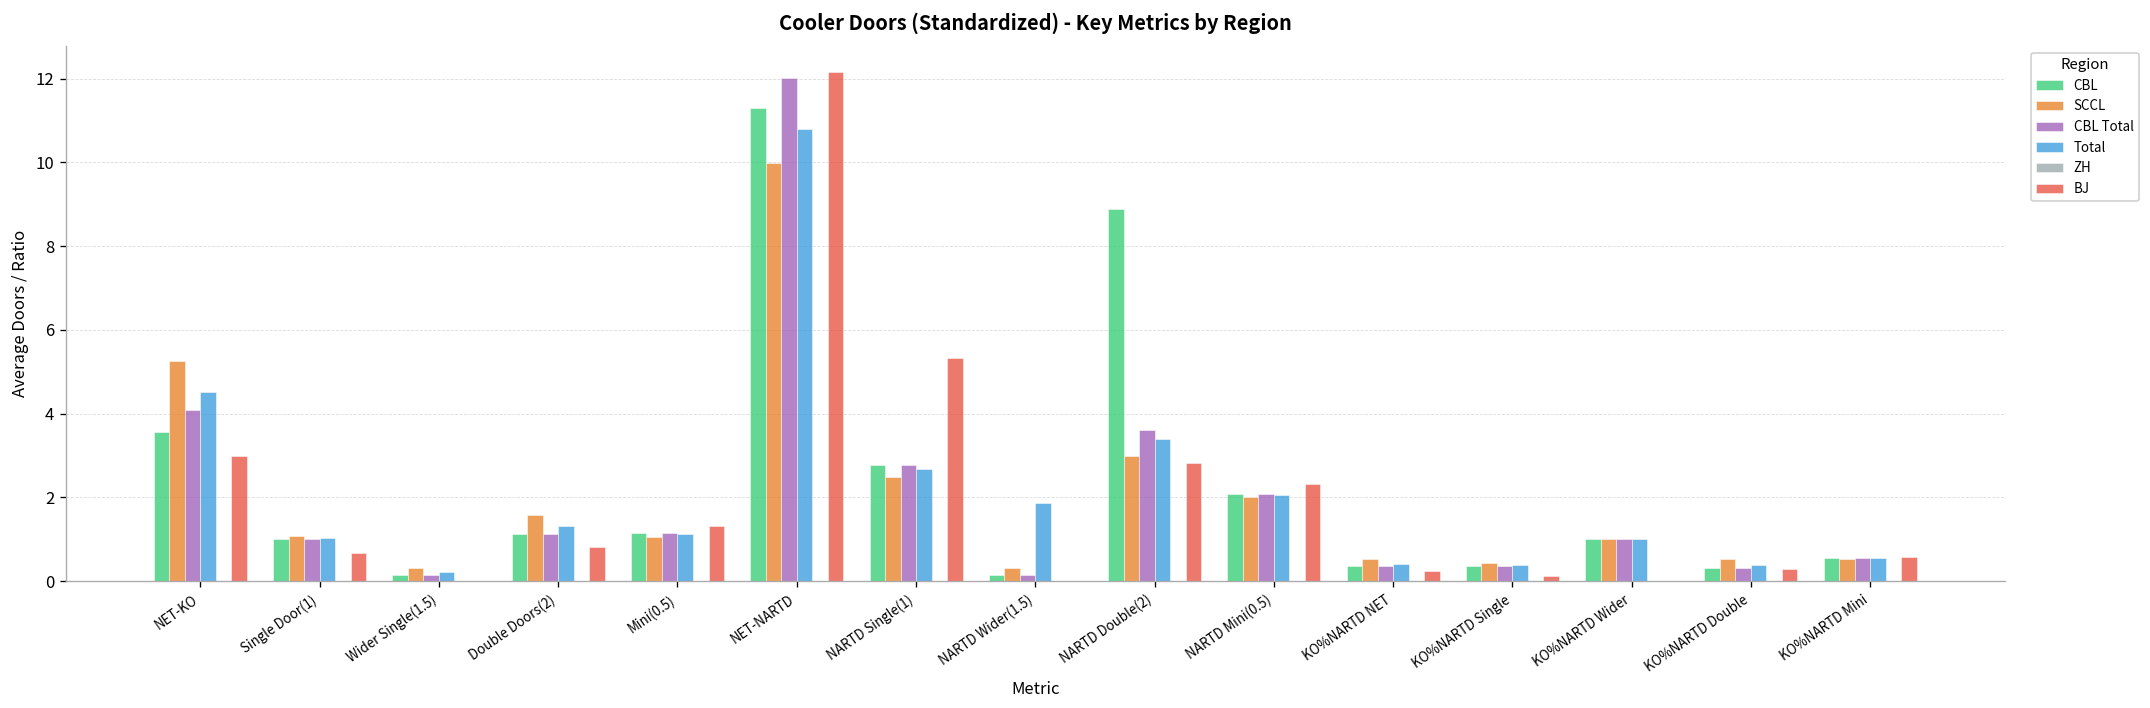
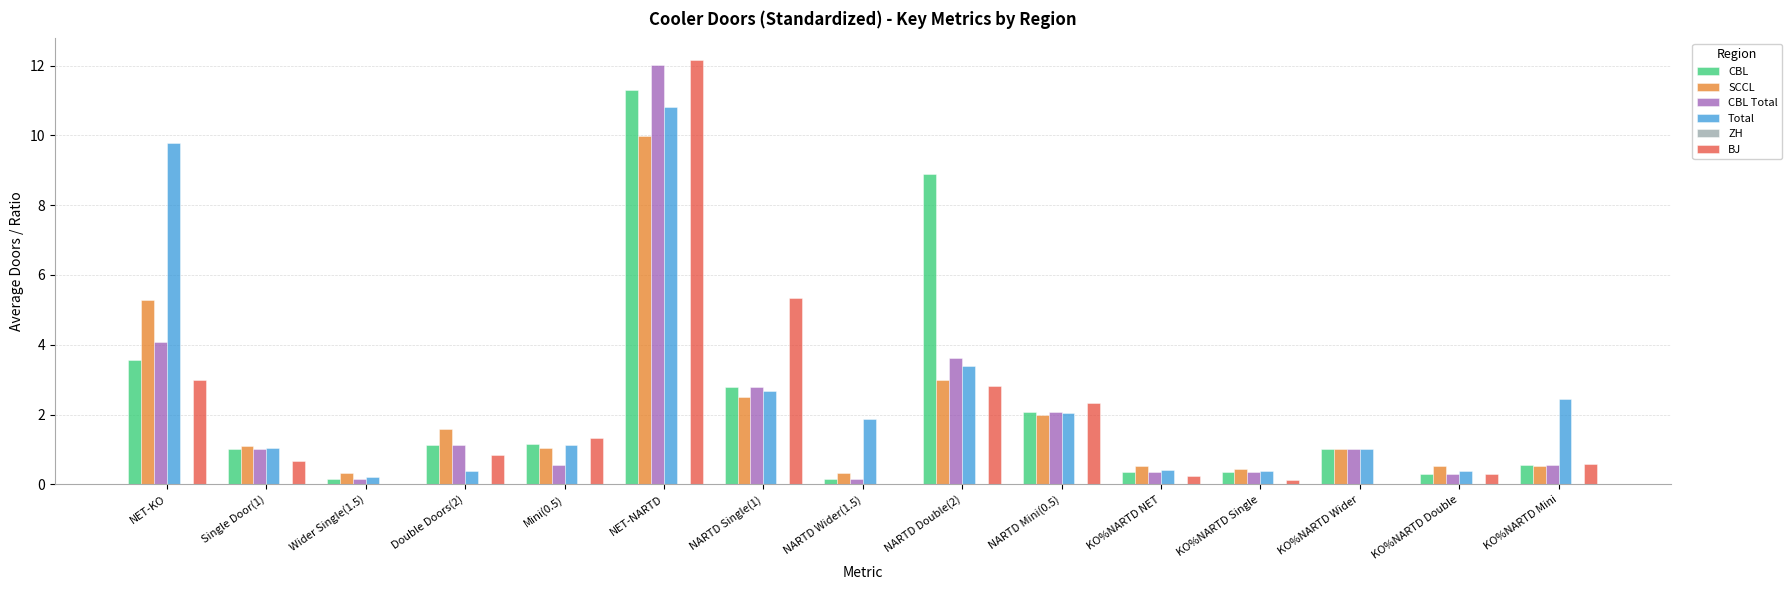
  {
    "CBL": {
      "NET-KO": 3.6,
      "Single Door(1)": 1.0,
      "Wider Single(1.5)": 0.2,
      "Double Doors(2)": 1.1,
      "Mini(0.5)": 1.2,
      "NET-NARTD": 11.3,
      "NARTD Single(1)": 2.8,
      "NARTD Wider(1.5)": 0.2,
      "NARTD Double(2)": 8.9,
      "NARTD Mini(0.5)": 2.1,
      "KO%NARTD NET": 0.4,
      "KO%NARTD Single": 0.4,
      "KO%NARTD Wider": 1.0,
      "KO%NARTD Double": 0.3,
      "KO%NARTD Mini": 0.6
    },
    "CBL Total": {
      "NET-KO": 4.1,
      "Single Door(1)": 1.0,
      "Wider Single(1.5)": 0.2,
      "Double Doors(2)": 1.1,
-     "Mini(0.5)": 1.2,
+     "Mini(0.5)": 0.6,
      "NET-NARTD": 12.0,
      "NARTD Single(1)": 2.8,
      "NARTD Wider(1.5)": 0.2,
      "NARTD Double(2)": 3.6,
      "NARTD Mini(0.5)": 2.1,
      "KO%NARTD NET": 0.4,
      "KO%NARTD Single": 0.4,
      "KO%NARTD Wider": 1.0,
      "KO%NARTD Double": 0.3,
      "KO%NARTD Mini": 0.6
    },
    "Total": {
-     "NET-KO": 4.5,
+     "NET-KO": 9.8,
      "Single Door(1)": 1.0,
      "Wider Single(1.5)": 0.2,
-     "Double Doors(2)": 1.3,
+     "Double Doors(2)": 0.4,
      "Mini(0.5)": 1.1,
      "NET-NARTD": 10.8,
      "NARTD Single(1)": 2.7,
      "NARTD Wider(1.5)": 1.9,
      "NARTD Double(2)": 3.4,
      "NARTD Mini(0.5)": 2.1,
      "KO%NARTD NET": 0.4,
      "KO%NARTD Single": 0.4,
      "KO%NARTD Wider": 1.0,
      "KO%NARTD Double": 0.4,
-     "KO%NARTD Mini": 0.6
+     "KO%NARTD Mini": 2.4
    },
    "ZH": {
      "NET-KO": 0.0,
      "Single Door(1)": 0.0,
      "Wider Single(1.5)": 0.0,
      "Double Doors(2)": 0.0,
      "Mini(0.5)": 0.0,
      "NET-NARTD": 0.0,
      "NARTD Single(1)": 0.0,
      "NARTD Wider(1.5)": 0.0,
      "NARTD Double(2)": 0.0,
      "NARTD Mini(0.5)": 0.0,
      "KO%NARTD NET": 0.0,
      "KO%NARTD Single": 0.0,
      "KO%NARTD Wider": 0.0,
      "KO%NARTD Double": 0.0,
      "KO%NARTD Mini": 0.0
    }
  }
